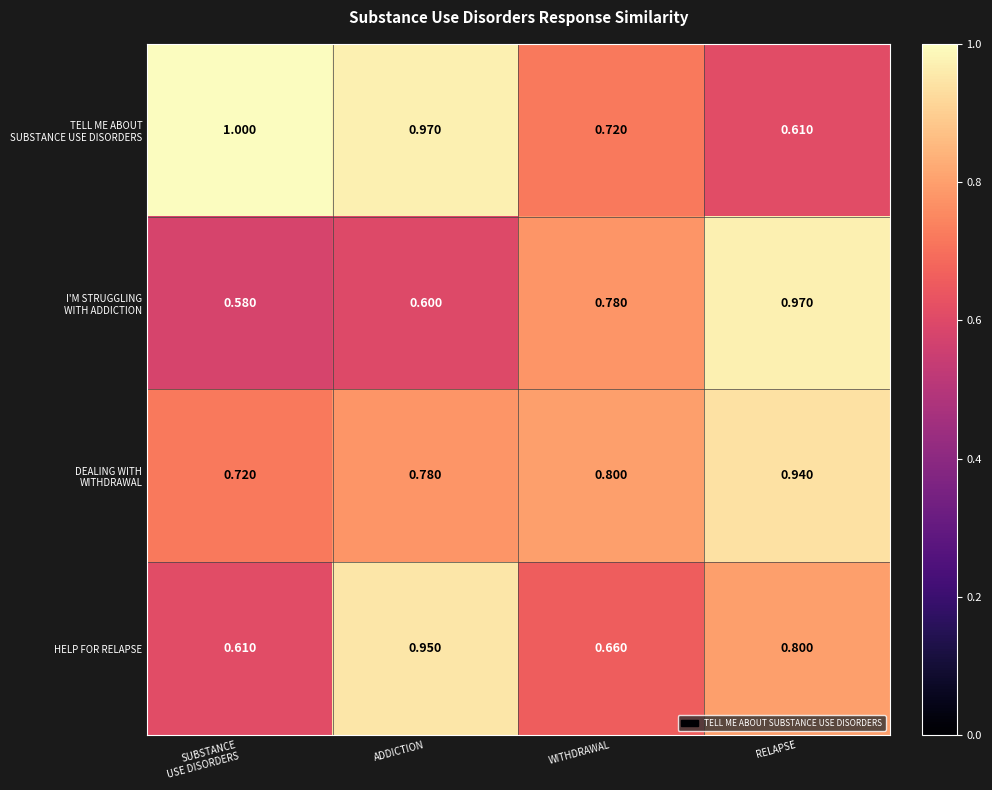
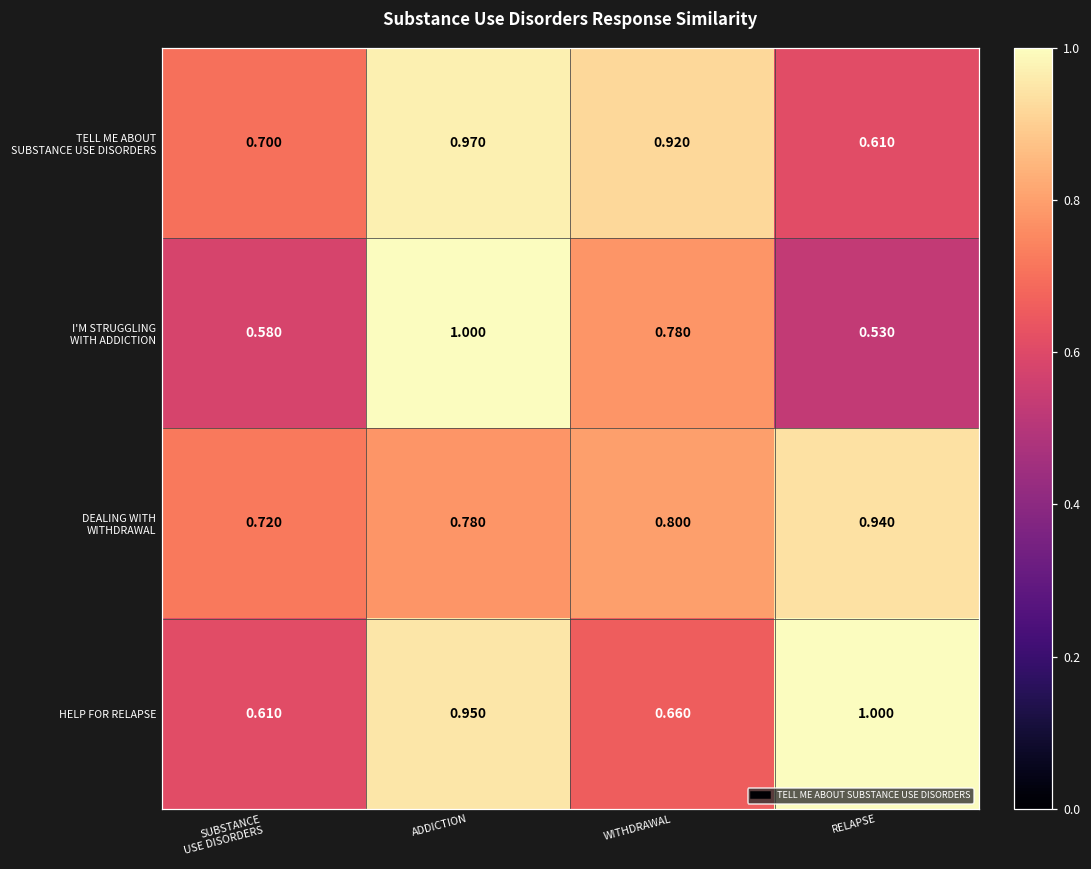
  {
    "TELL ME ABOUT SUBSTANCE USE DISORDERS": {
-     "SUBSTANCE USE DISORDERS": 1.000,
+     "SUBSTANCE USE DISORDERS": 0.700,
      "ADDICTION": 0.970,
-     "WITHDRAWAL": 0.720,
+     "WITHDRAWAL": 0.920,
      "RELAPSE": 0.610
    },
    "I'M STRUGGLING WITH ADDICTION": {
      "SUBSTANCE USE DISORDERS": 0.580,
-     "ADDICTION": 0.600,
+     "ADDICTION": 1.000,
      "WITHDRAWAL": 0.780,
-     "RELAPSE": 0.970
+     "RELAPSE": 0.530
    },
    "DEALING WITH WITHDRAWAL": {
      "SUBSTANCE USE DISORDERS": 0.720,
      "ADDICTION": 0.780,
      "WITHDRAWAL": 0.800,
      "RELAPSE": 0.940
    },
    "HELP FOR RELAPSE": {
      "SUBSTANCE USE DISORDERS": 0.610,
      "ADDICTION": 0.950,
      "WITHDRAWAL": 0.660,
-     "RELAPSE": 0.800
+     "RELAPSE": 1.000
    }
  }
